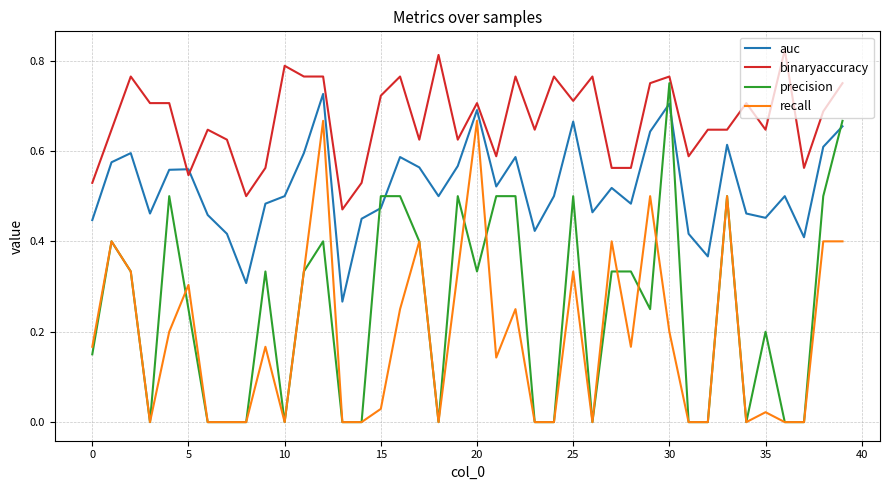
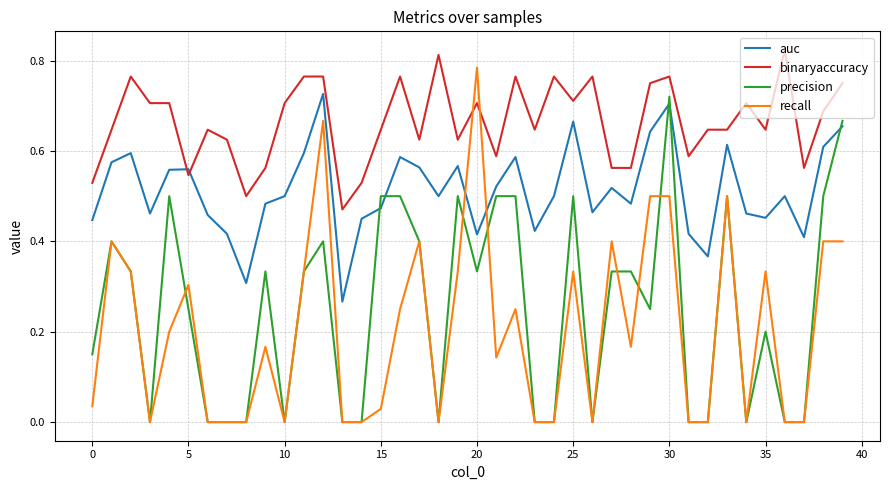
  {
    "auc": {
      "0": 0.45,
      "5": 0.56,
      "10": 0.50,
      "15": 0.47,
-     "20": 0.69,
+     "20": 0.42,
      "25": 0.67,
      "30": 0.70,
      "35": 0.45
    },
    "binaryaccuracy": {
      "0": 0.53,
      "5": 0.55,
-     "10": 0.79,
-     "15": 0.72,
+     "10": 0.71,
+     "15": 0.65,
      "20": 0.71,
      "25": 0.71,
      "30": 0.76,
      "35": 0.65
    },
    "precision": {
      "0": 0.15,
      "5": 0.25,
      "15": 0.50,
      "20": 0.33,
      "25": 0.50,
-     "30": 0.75,
+     "30": 0.72,
      "35": 0.20
    },
    "recall": {
-     "0": 0.17,
+     "0": 0.04,
      "5": 0.30,
      "15": 0.03,
-     "20": 0.67,
+     "20": 0.78,
      "25": 0.33,
-     "30": 0.2,
-     "35": 0.02
+     "30": 0.5,
+     "35": 0.33
    }
  }
